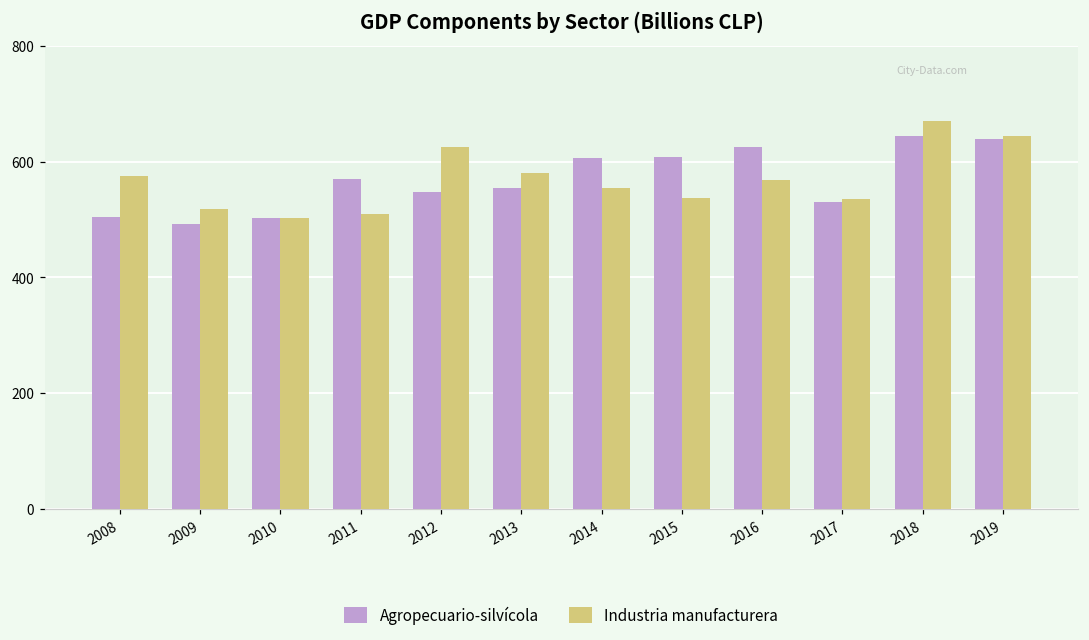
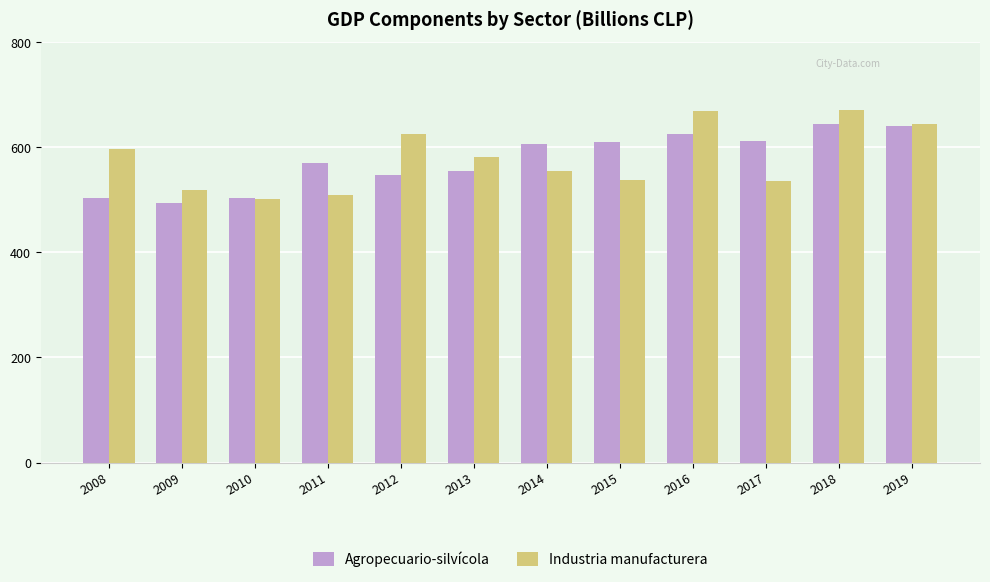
  {
    "Agropecuario-silvícola": {
      "2008": 500,
      "2009": 490,
      "2010": 500,
      "2011": 570,
      "2012": 550,
      "2013": 560,
      "2014": 610,
      "2015": 610,
      "2016": 630,
-     "2017": 530,
+     "2017": 610,
      "2018": 640,
      "2019": 640
    },
    "Industria manufacturera": {
-     "2008": 580,
+     "2008": 600,
      "2009": 520,
      "2010": 500,
      "2011": 510,
      "2012": 630,
      "2013": 580,
      "2014": 560,
      "2015": 540,
-     "2016": 570,
+     "2016": 670,
      "2017": 540,
      "2018": 670,
      "2019": 640
    }
  }
